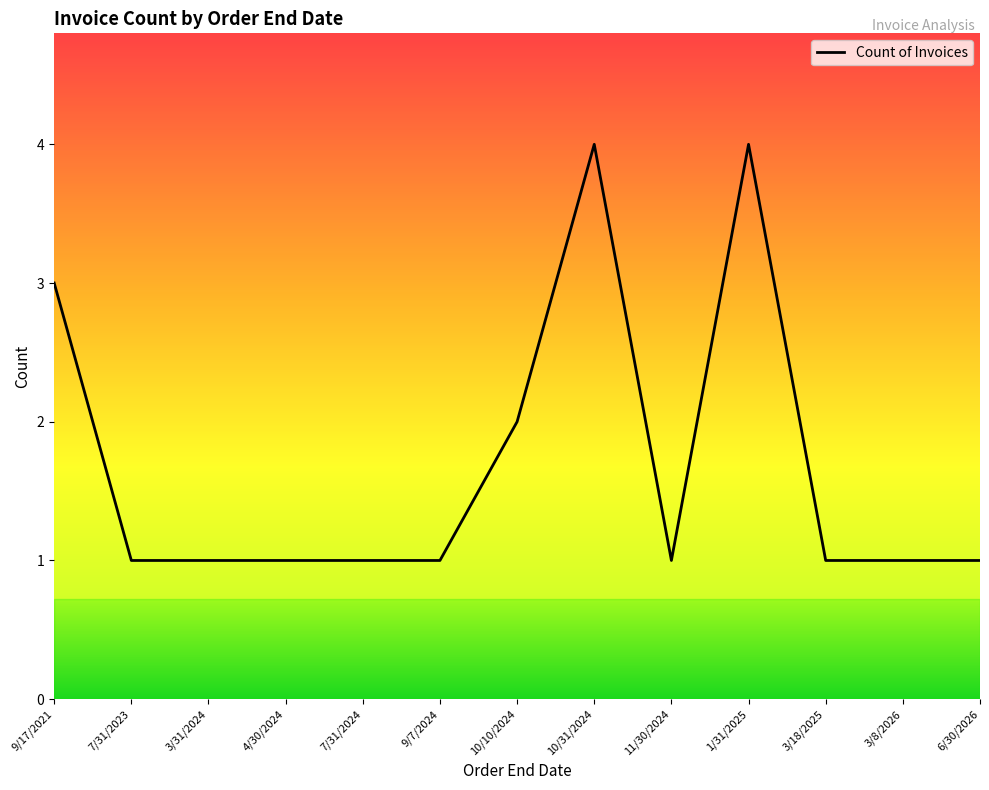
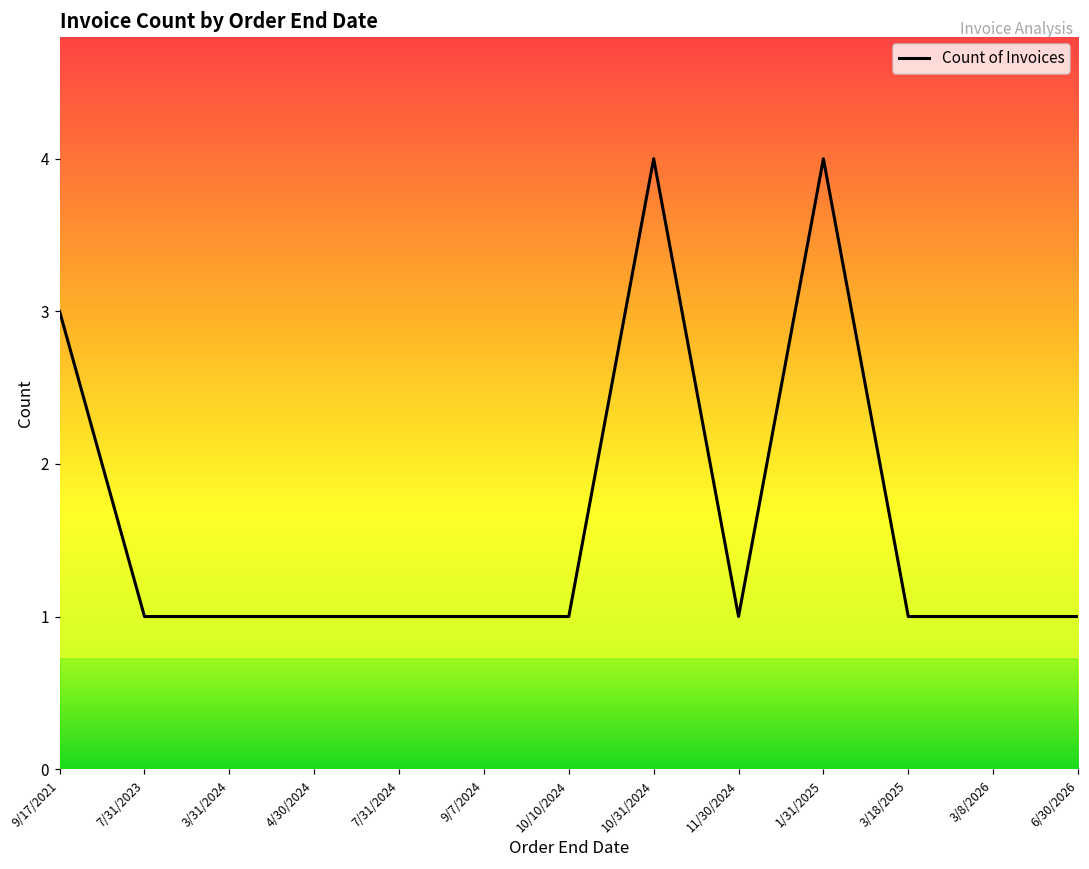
  {
    "9/17/2021": 3,
    "7/31/2023": 1,
    "3/31/2024": 1,
    "4/30/2024": 1,
    "7/31/2024": 1,
    "9/7/2024": 1,
-   "10/10/2024": 2,
+   "10/10/2024": 1,
    "10/31/2024": 4,
    "11/30/2024": 1,
    "1/31/2025": 4,
    "3/18/2025": 1,
    "3/8/2026": 1,
    "6/30/2026": 1
  }
